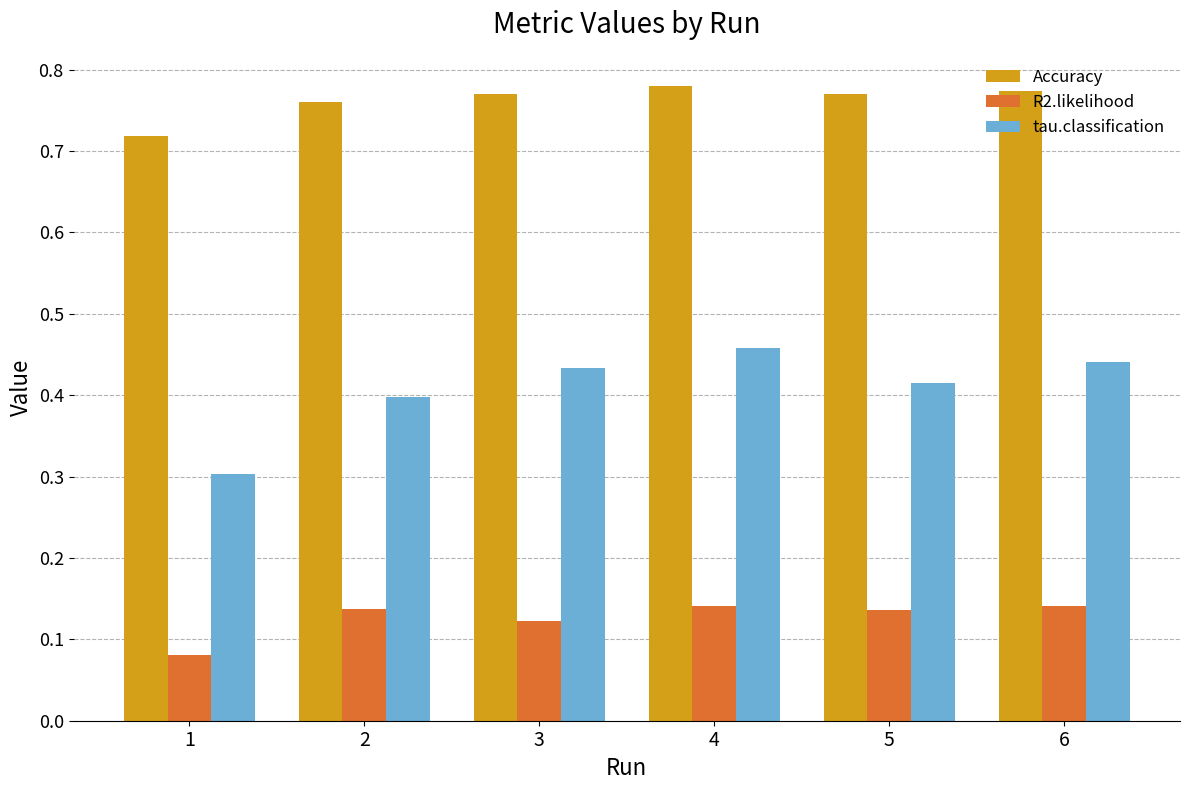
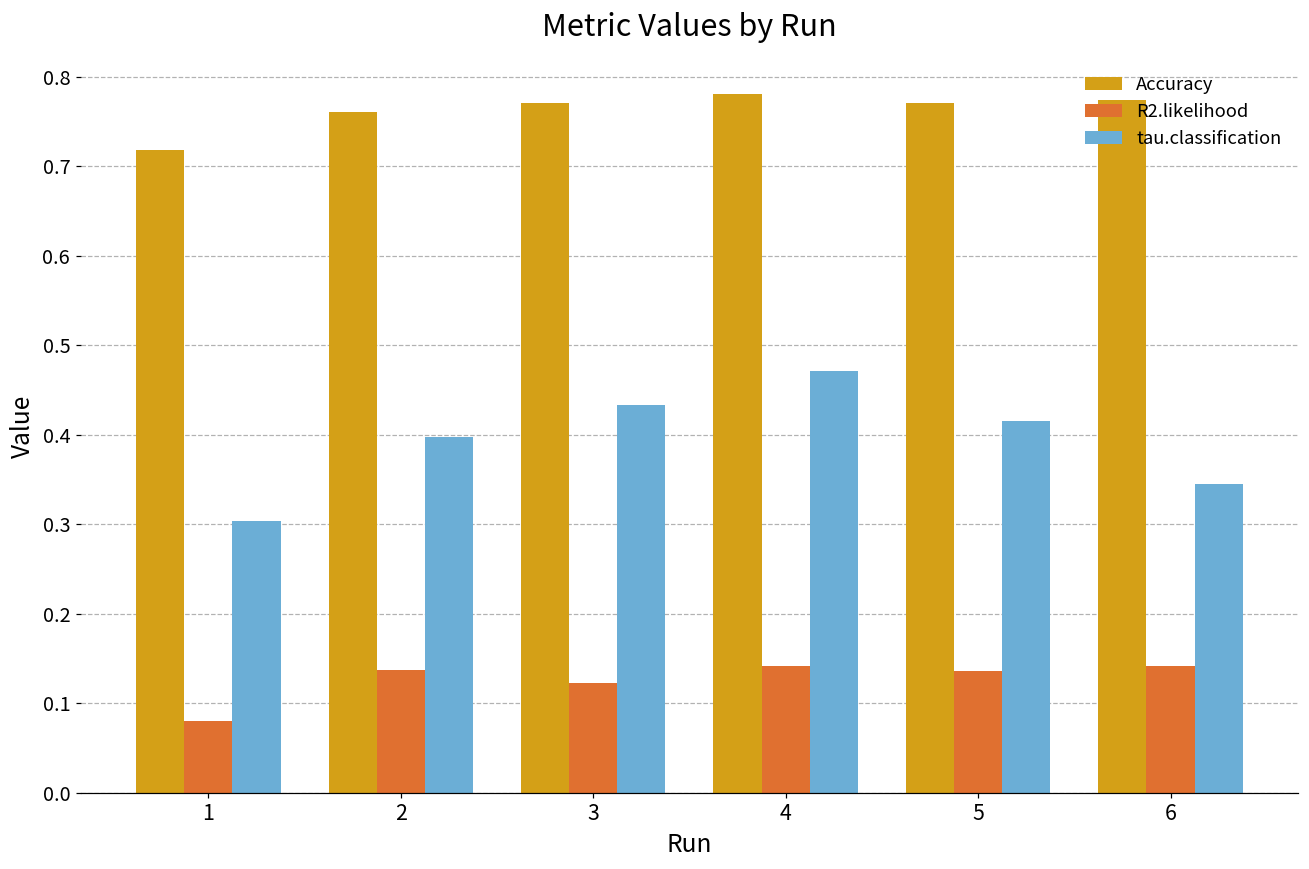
  {
    "tau.classification": {
      "1": 0.30,
      "2": 0.40,
      "3": 0.43,
-     "4": 0.46,
+     "4": 0.47,
      "5": 0.42,
-     "6": 0.44
+     "6": 0.34
    }
  }
